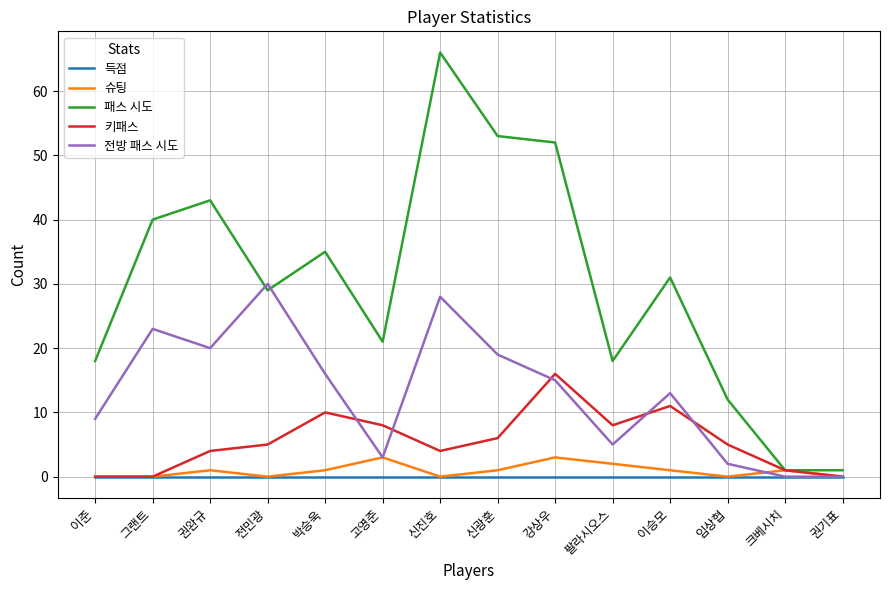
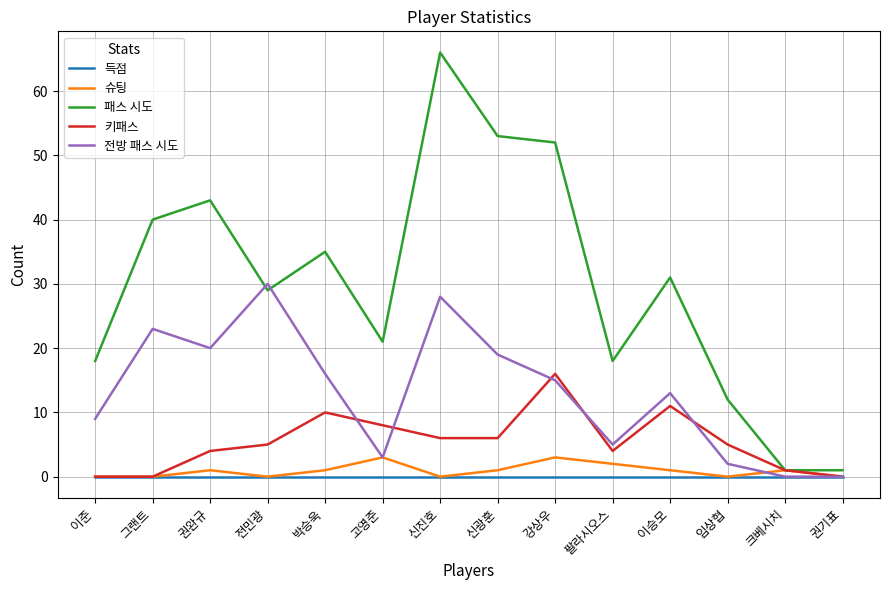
  {
    "득점": {
      "권완규": 0,
      "박승욱": 0,
      "고영준": 0,
      "신광훈": 0,
      "강상우": 0,
      "팔라시오스": 0,
      "이승모": 0
    },
    "슈팅": {
      "권완규": 1,
      "박승욱": 1,
      "신광훈": 1,
      "강상우": 3,
      "팔라시오스": 2,
      "이승모": 1
    },
    "패스 시도": {
      "이준": 18,
      "그랜트": 40,
      "권완규": 43,
      "전민광": 29,
      "박승욱": 35,
      "고영준": 21,
      "신진호": 66,
      "신광훈": 53,
      "강상우": 52,
      "팔라시오스": 18,
      "이승모": 31,
      "임상협": 12,
      "권기표": 1
    },
    "키패스": {
      "권완규": 4,
      "전민광": 5,
      "박승욱": 10,
      "고영준": 8,
-     "신진호": 4,
+     "신진호": 6,
      "신광훈": 6,
      "강상우": 16,
-     "팔라시오스": 8,
+     "팔라시오스": 4,
      "이승모": 11,
      "임상협": 5
    },
    "전방 패스 시도": {
      "이준": 9,
      "그랜트": 23,
      "권완규": 20,
      "전민광": 30,
      "박승욱": 16,
      "신진호": 28,
      "신광훈": 19,
      "강상우": 15,
      "팔라시오스": 5,
      "이승모": 13,
      "임상협": 2
    }
  }
